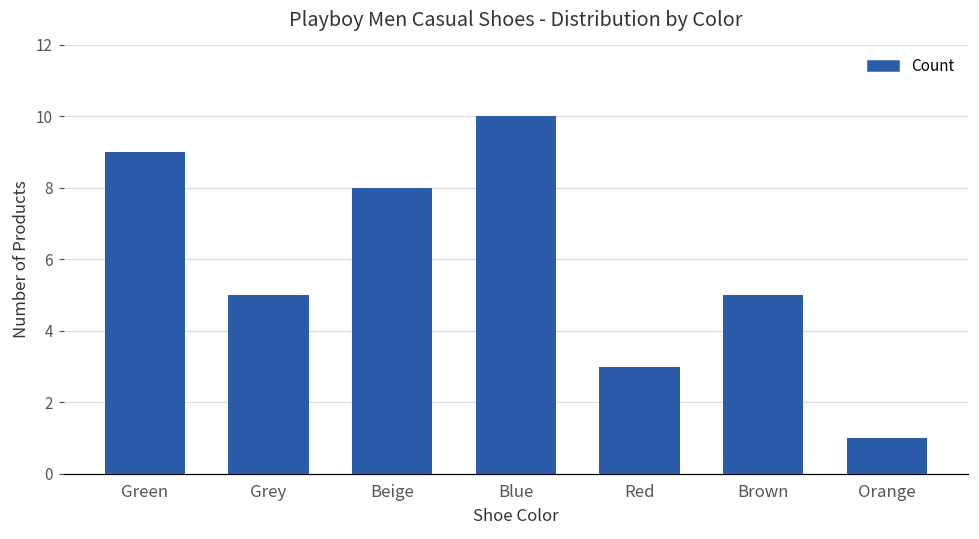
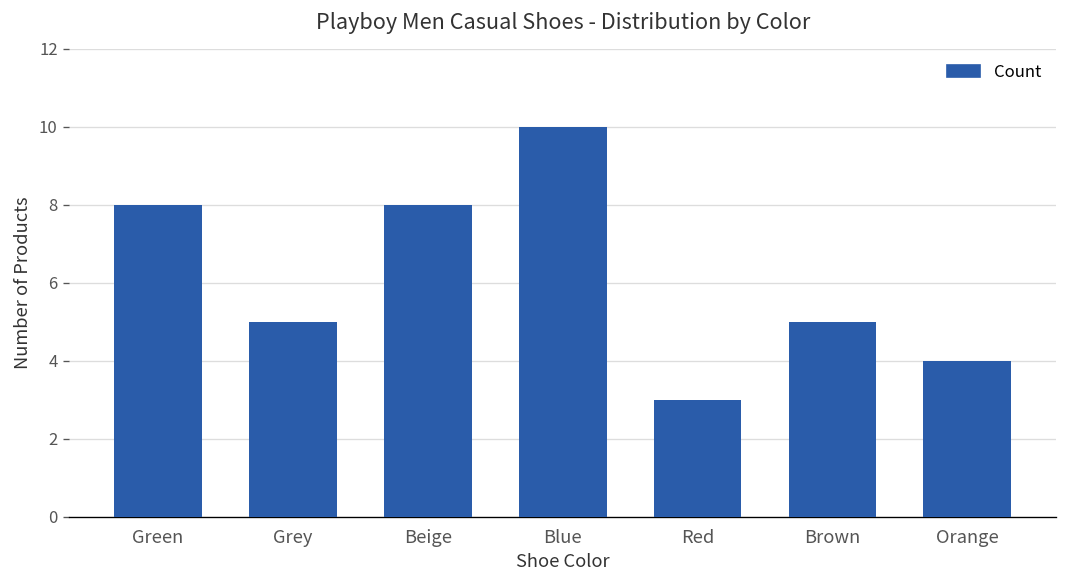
  {
-   "Green": 9,
+   "Green": 8,
    "Grey": 5,
    "Beige": 8,
    "Blue": 10,
    "Red": 3,
    "Brown": 5,
-   "Orange": 1
+   "Orange": 4
  }
